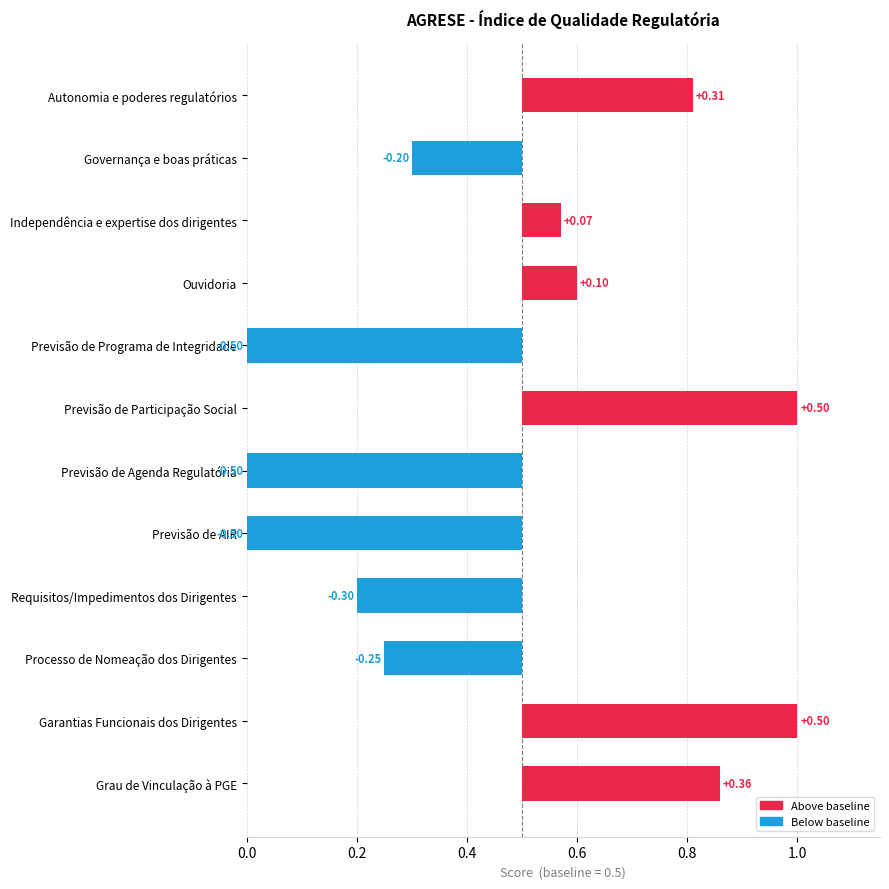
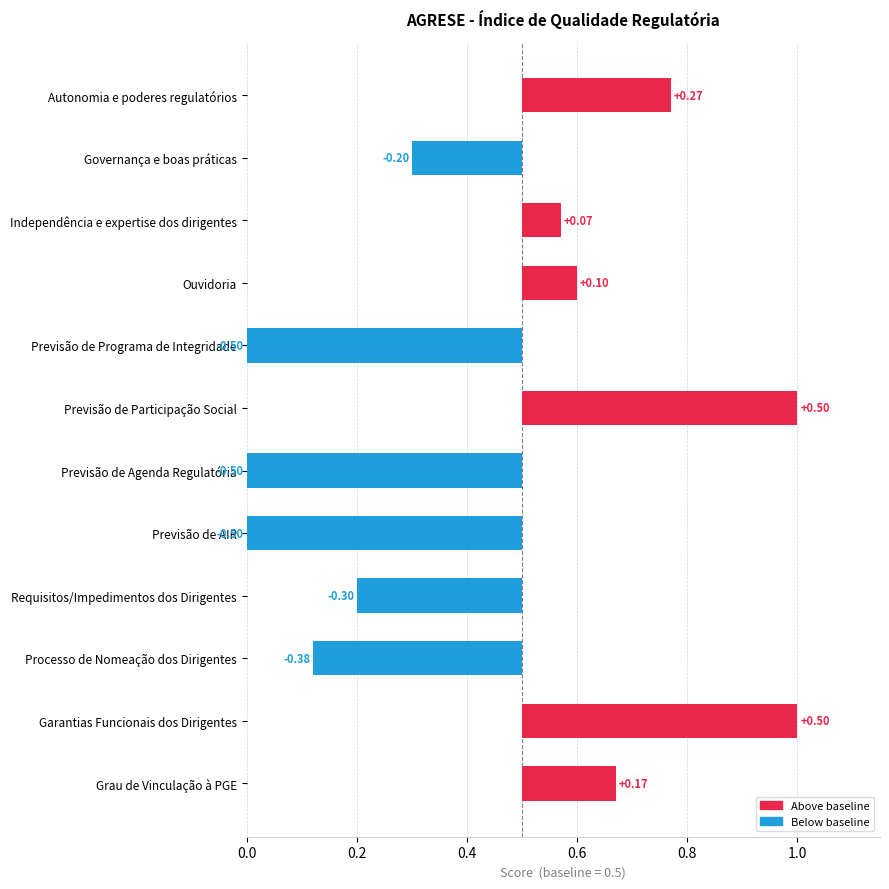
  {
-   "Autonomia e poderes regulatórios": "+0.31",
+   "Autonomia e poderes regulatórios": "+0.27",
    "Governança e boas práticas": "-0.20",
    "Independência e expertise dos dirigentes": "+0.07",
    "Ouvidoria": "+0.10",
    "Previsão de Programa de Integridade": "-0.50",
    "Previsão de Participação Social": "+0.50",
    "Previsão de Agenda Regulatória": "-0.50",
    "Previsão de AIR": "-0.50",
    "Requisitos/Impedimentos dos Dirigentes": "-0.30",
-   "Processo de Nomeação dos Dirigentes": "-0.25",
+   "Processo de Nomeação dos Dirigentes": "-0.38",
    "Garantias Funcionais dos Dirigentes": "+0.50",
-   "Grau de Vinculação à PGE": "+0.36"
+   "Grau de Vinculação à PGE": "+0.17"
  }
